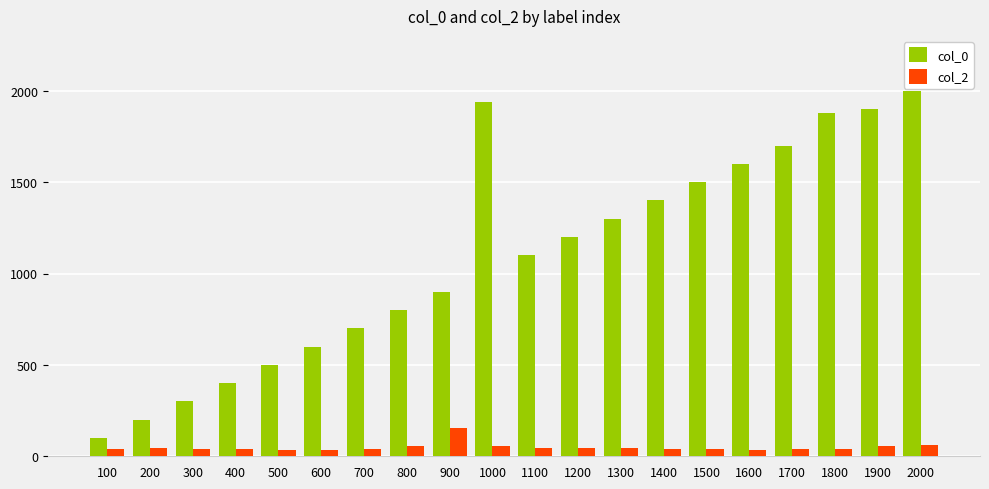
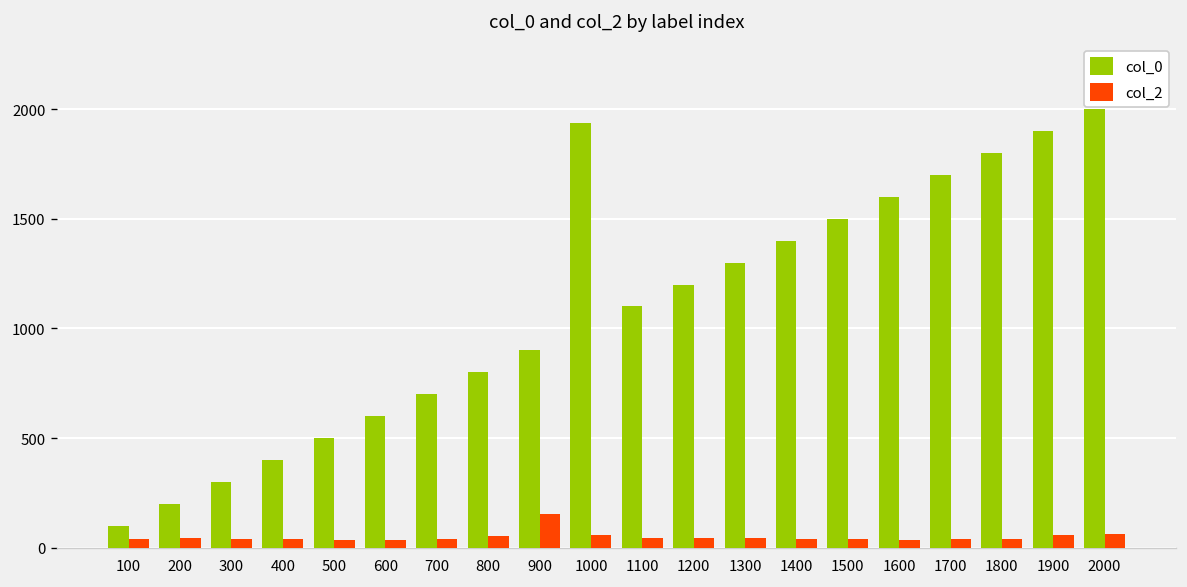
  {
    "col_0": {
      "100": 100,
      "200": 200,
      "300": 300,
      "400": 400,
      "500": 500,
      "600": 600,
      "700": 700,
      "800": 800,
      "900": 900,
      "1000": 1940,
      "1100": 1100,
      "1200": 1200,
      "1300": 1300,
      "1400": 1400,
      "1500": 1500,
      "1600": 1600,
      "1700": 1700,
-     "1800": 1880,
+     "1800": 1800,
      "1900": 1900,
      "2000": 2000
    },
    "col_2": {
      "100": 40,
      "200": 40,
      "300": 40,
      "400": 40,
      "500": 40,
      "600": 30,
      "700": 40,
      "800": 60,
      "900": 150,
      "1000": 60,
      "1100": 40,
      "1200": 40,
      "1300": 50,
      "1400": 40,
      "1500": 40,
      "1600": 30,
      "1700": 40,
      "1800": 40,
      "1900": 60,
      "2000": 60
    }
  }
